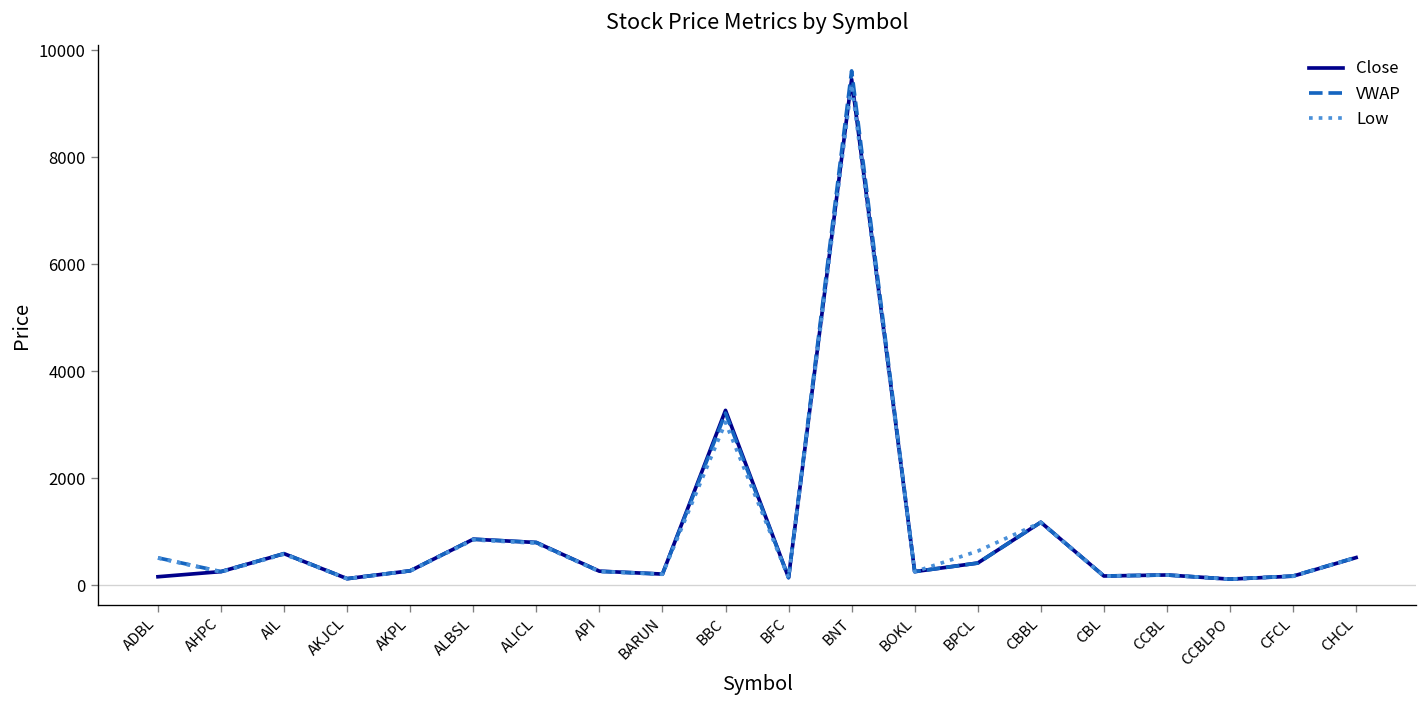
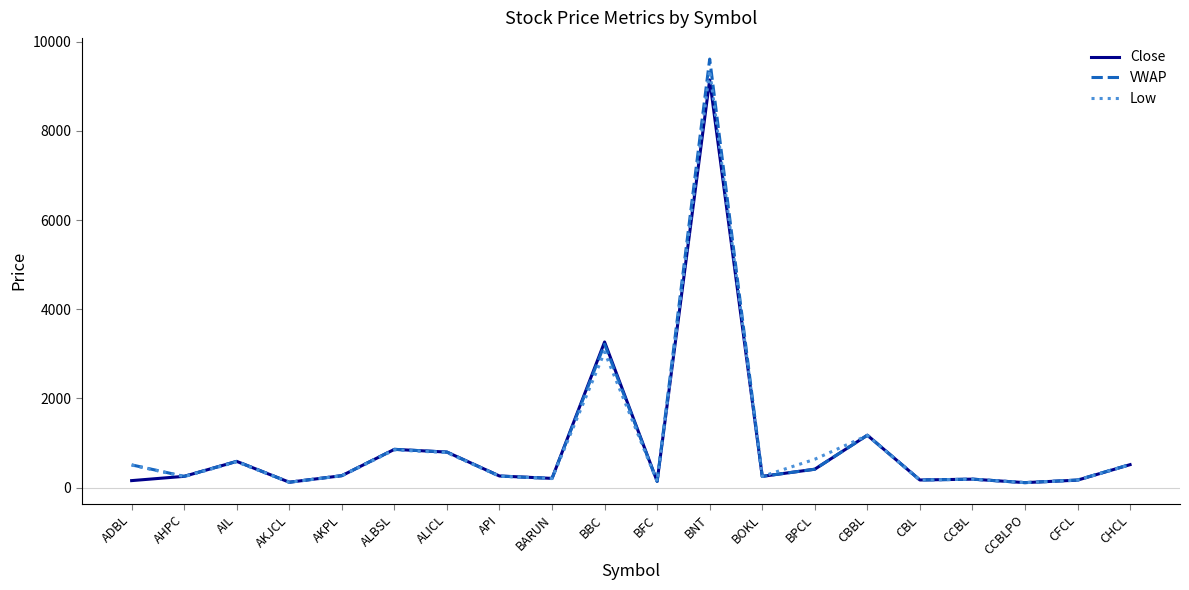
  {
    "Close": {
      "ADBL": 200,
-     "BNT": 9500
+     "BNT": 9100
    },
    "VWAP": {
      "BNT": 9600
    },
    "Low": {
      "BBC": 3000,
      "BNT": 9400,
      "BPCL": 600
    }
  }
